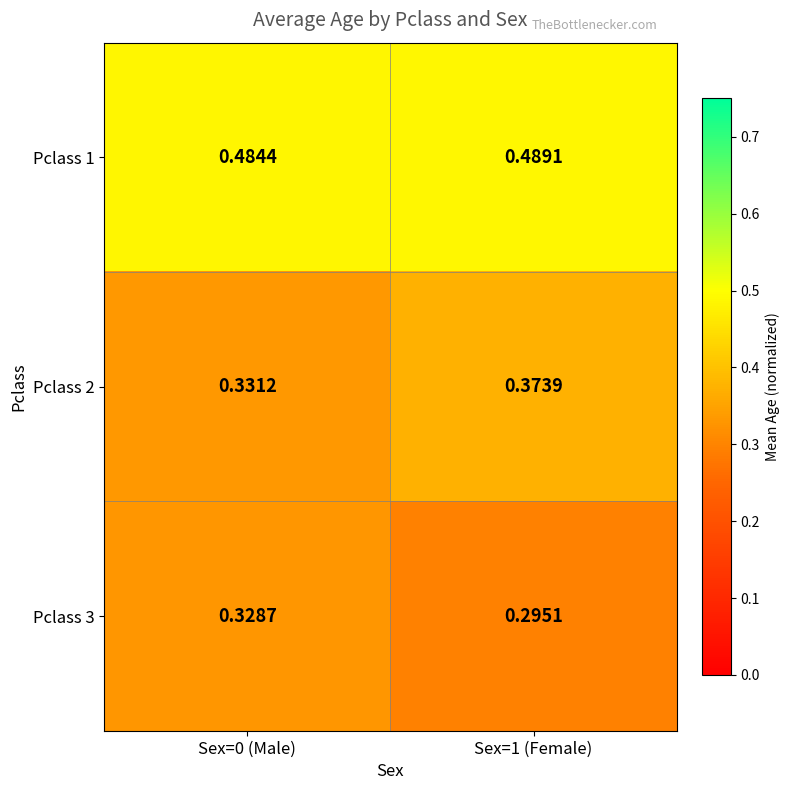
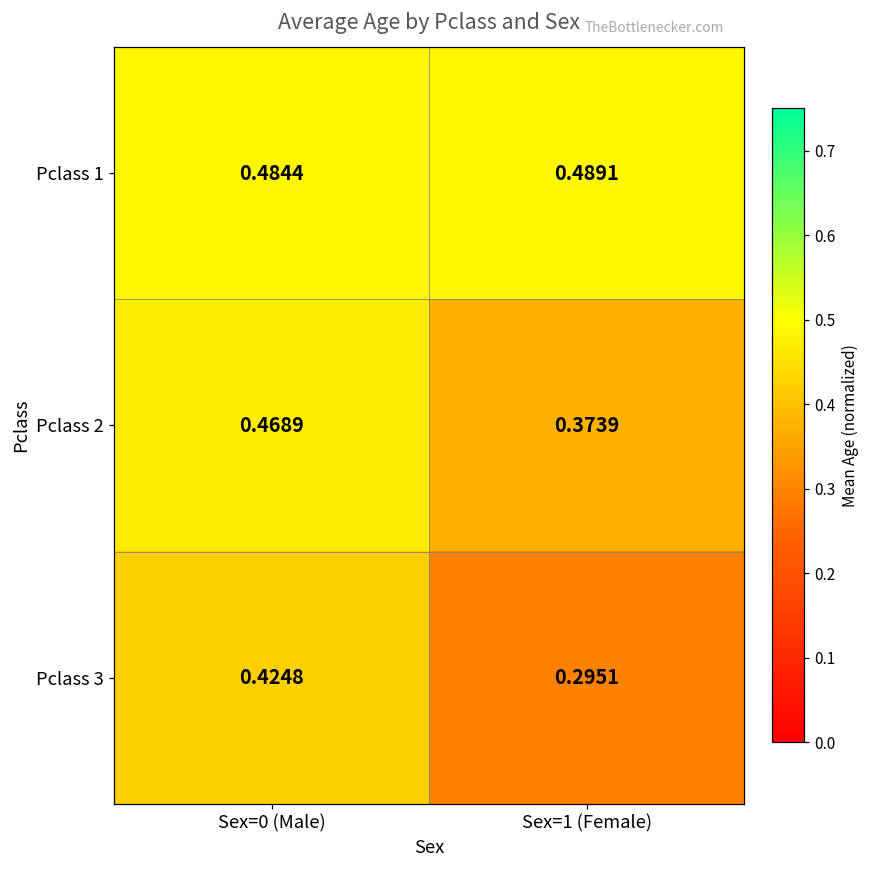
  {
    "Pclass 1": {
      "Sex=0 (Male)": 0.4844,
      "Sex=1 (Female)": 0.4891
    },
    "Pclass 2": {
-     "Sex=0 (Male)": 0.3312,
+     "Sex=0 (Male)": 0.4689,
      "Sex=1 (Female)": 0.3739
    },
    "Pclass 3": {
-     "Sex=0 (Male)": 0.3287,
+     "Sex=0 (Male)": 0.4248,
      "Sex=1 (Female)": 0.2951
    }
  }
